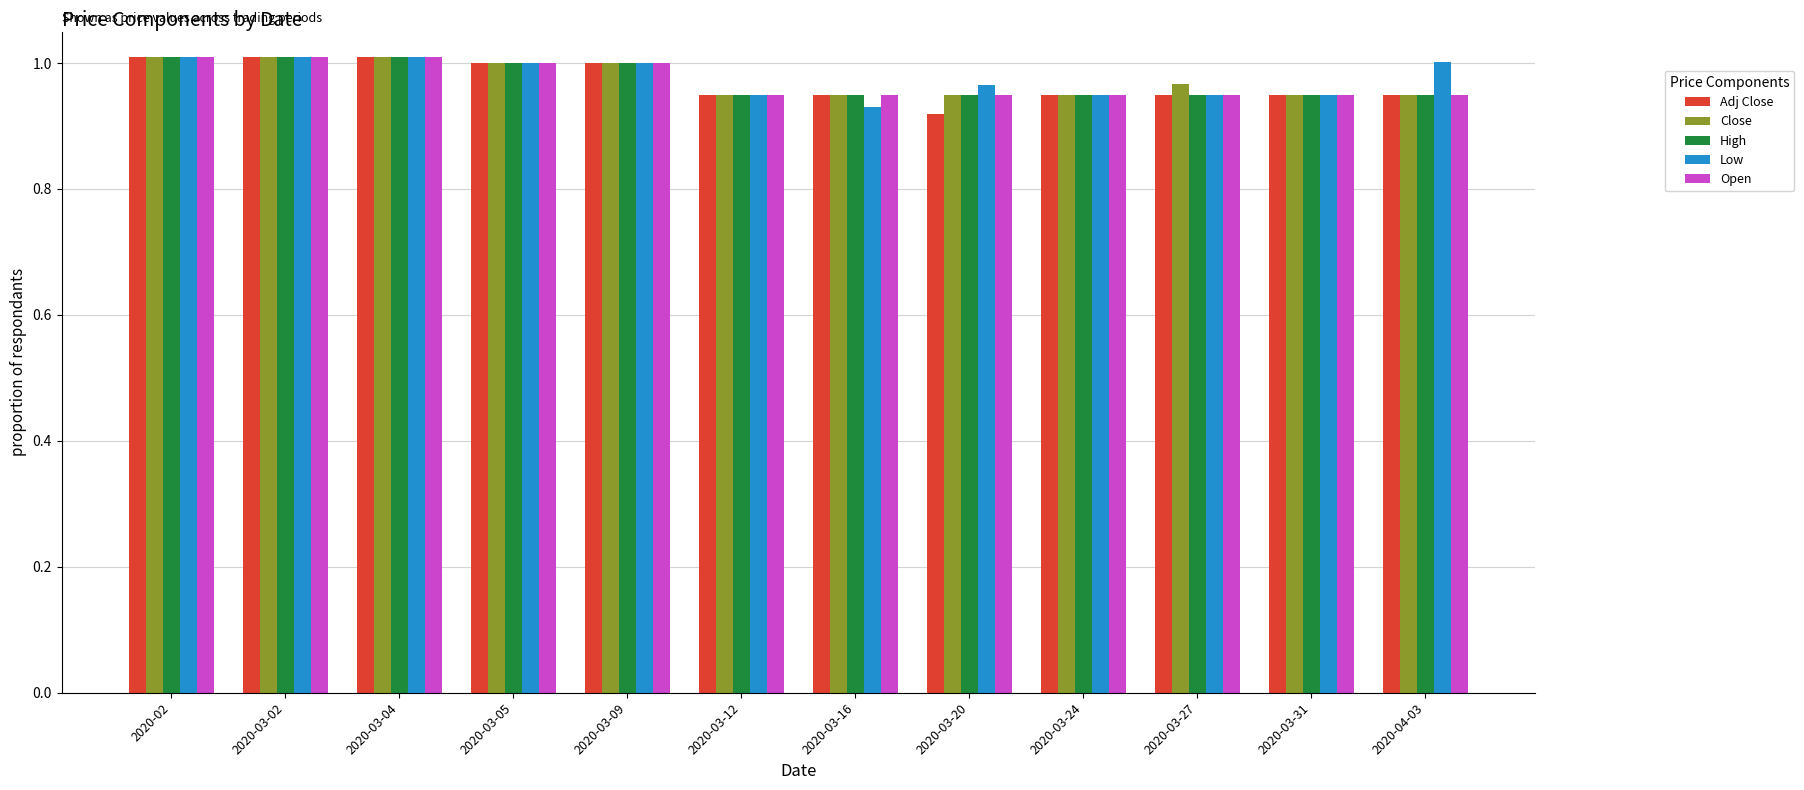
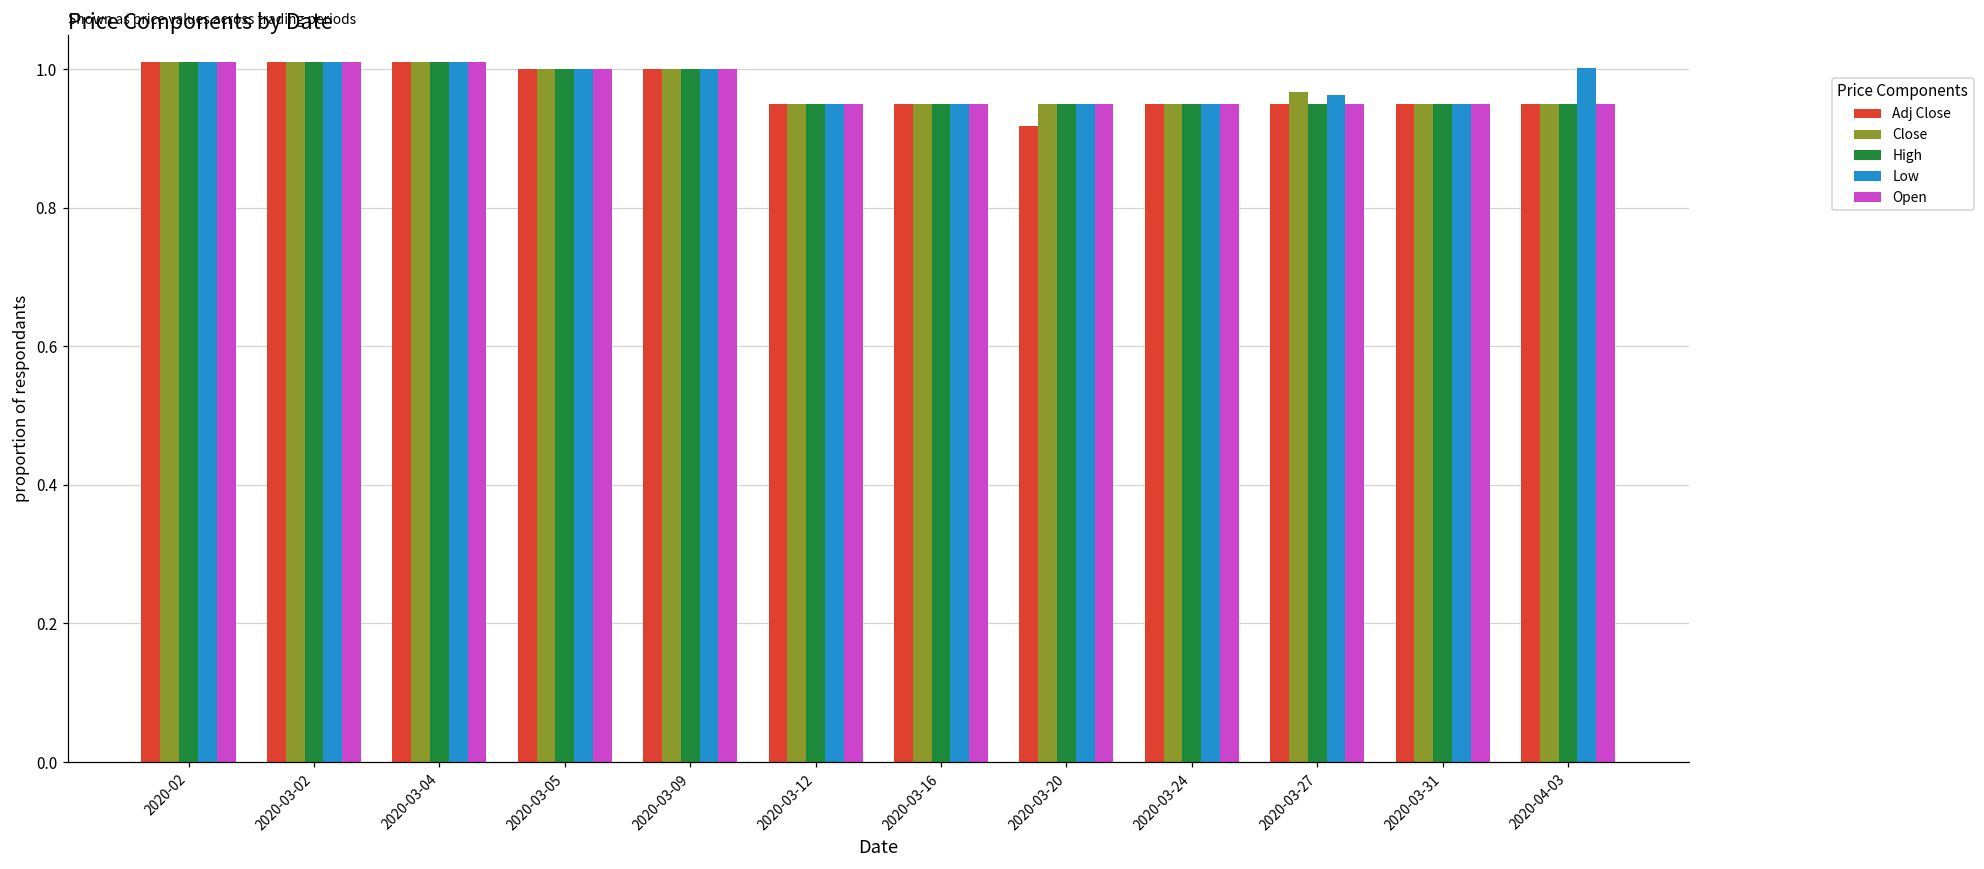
  {
    "Adj Close": {
      "2020-02": 1.01,
      "2020-03-02": 1.01,
      "2020-03-04": 1.01,
      "2020-03-05": 1.00,
      "2020-03-09": 1.00,
      "2020-03-12": 0.95,
      "2020-03-16": 0.95,
      "2020-03-20": 0.92,
      "2020-03-24": 0.95,
      "2020-03-27": 0.95,
      "2020-03-31": 0.95,
      "2020-04-03": 0.95
    },
    "Close": {
      "2020-02": 1.01,
      "2020-03-02": 1.01,
      "2020-03-04": 1.01,
      "2020-03-05": 1.00,
      "2020-03-09": 1.00,
      "2020-03-12": 0.95,
      "2020-03-16": 0.95,
      "2020-03-20": 0.95,
      "2020-03-24": 0.95,
      "2020-03-27": 0.97,
      "2020-03-31": 0.95,
      "2020-04-03": 0.95
    },
    "High": {
      "2020-02": 1.01,
      "2020-03-02": 1.01,
      "2020-03-04": 1.01,
      "2020-03-05": 1.00,
      "2020-03-09": 1.00,
      "2020-03-12": 0.95,
      "2020-03-16": 0.95,
      "2020-03-20": 0.95,
      "2020-03-24": 0.95,
      "2020-03-27": 0.95,
      "2020-03-31": 0.95,
      "2020-04-03": 0.95
    },
    "Low": {
      "2020-02": 1.01,
      "2020-03-02": 1.01,
      "2020-03-04": 1.01,
      "2020-03-05": 1.00,
      "2020-03-09": 1.00,
      "2020-03-12": 0.95,
-     "2020-03-16": 0.93,
-     "2020-03-20": 0.97,
+     "2020-03-16": 0.95,
+     "2020-03-20": 0.95,
      "2020-03-24": 0.95,
-     "2020-03-27": 0.95,
+     "2020-03-27": 0.96,
      "2020-03-31": 0.95,
      "2020-04-03": 1.00
    },
    "Open": {
      "2020-02": 1.01,
      "2020-03-02": 1.01,
      "2020-03-04": 1.01,
      "2020-03-05": 1.00,
      "2020-03-09": 1.00,
      "2020-03-12": 0.95,
      "2020-03-16": 0.95,
      "2020-03-20": 0.95,
      "2020-03-24": 0.95,
      "2020-03-27": 0.95,
      "2020-03-31": 0.95,
      "2020-04-03": 0.95
    }
  }
